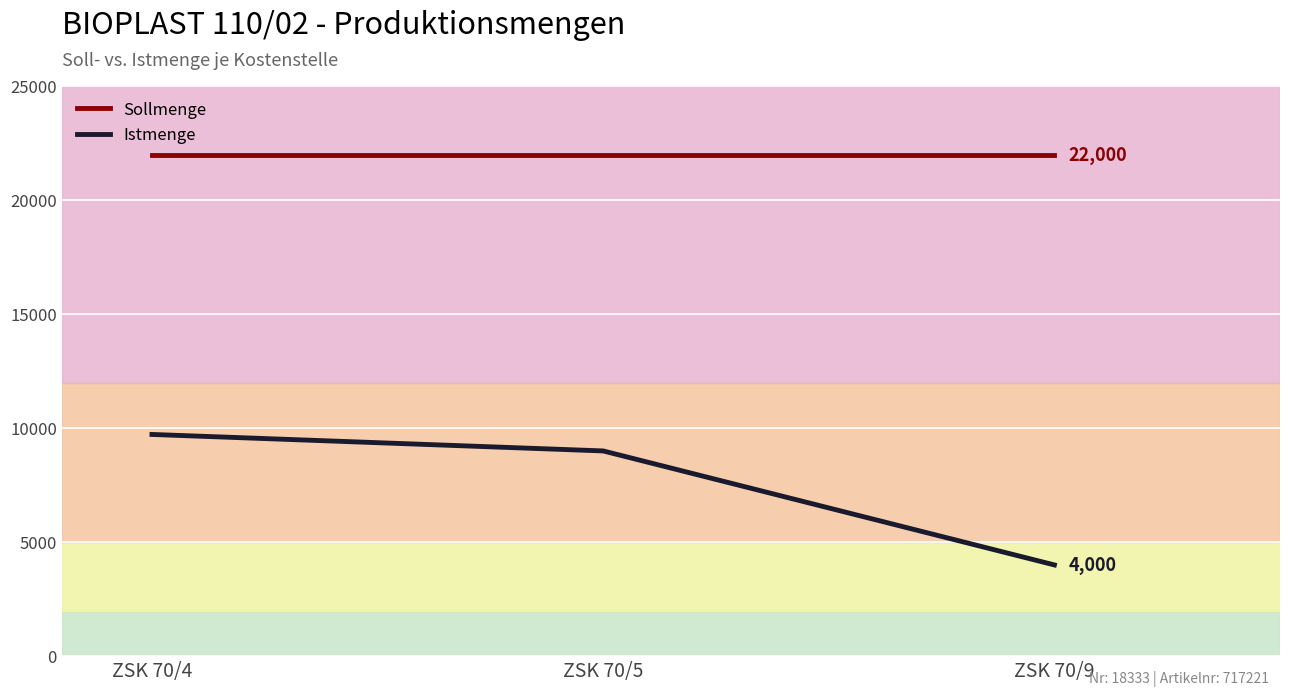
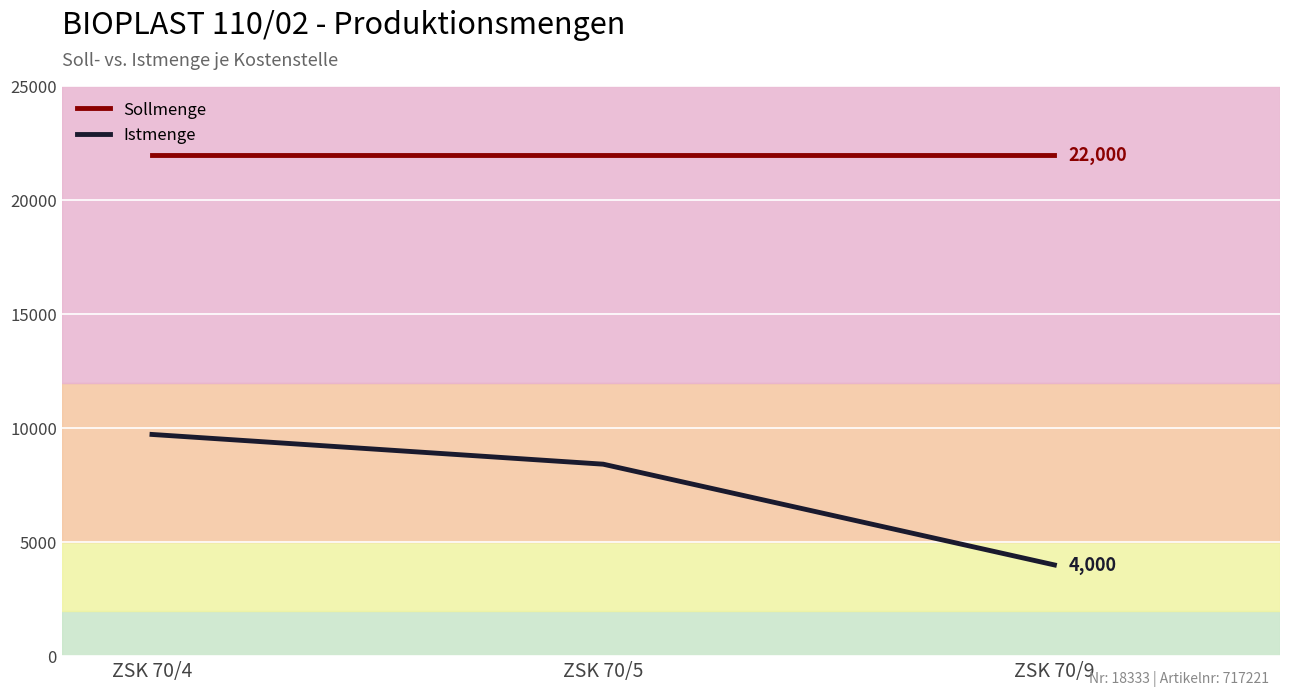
  {
    "Sollmenge": {
      "ZSK 70/9": "22,000"
    },
    "Istmenge": {
      "ZSK 70/4": "9700",
-     "ZSK 70/5": "9000"
+     "ZSK 70/5": "8400"
    }
  }
